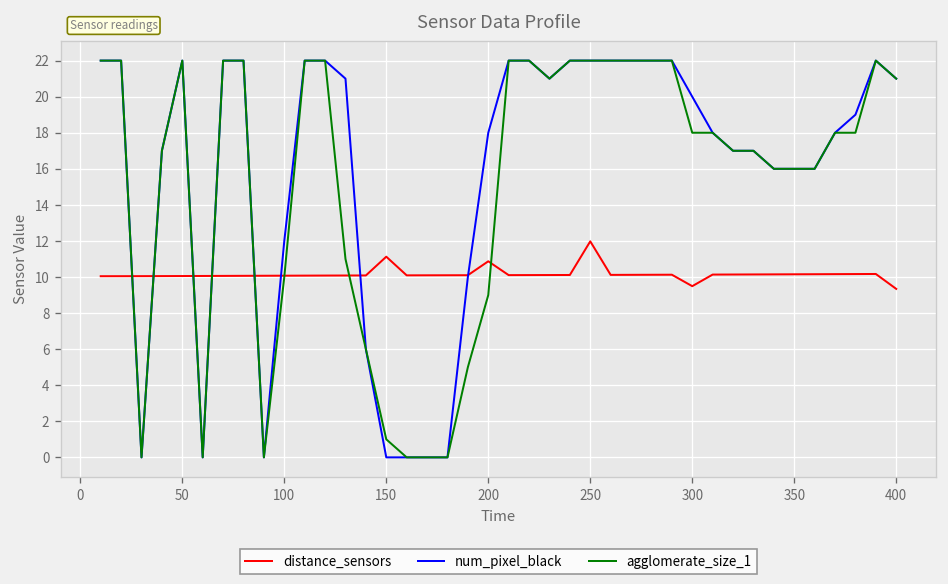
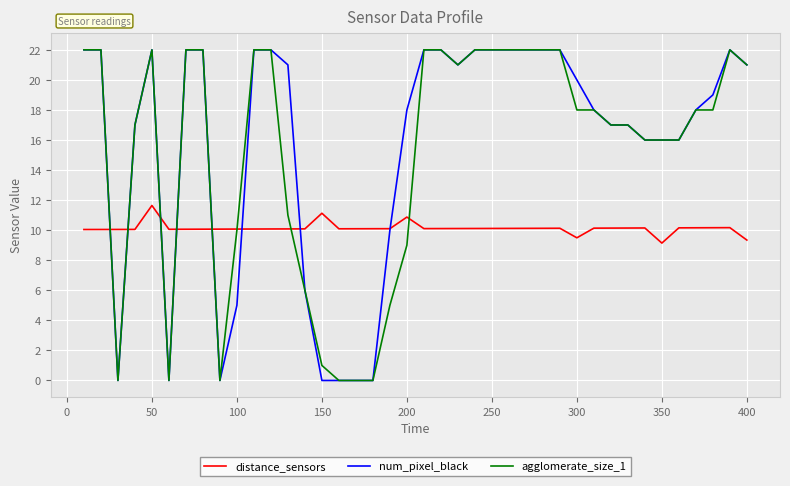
  {
    "distance_sensors": {
-     "50": 10.1,
+     "50": 11.6,
      "150": 11.1,
      "200": 10.9,
-     "250": 12.0,
+     "250": 10.1,
      "300": 9.5,
-     "350": 10.2,
+     "350": 9.1,
      "400": 9.3
    },
    "num_pixel_black": {
-     "100": 12,
+     "100": 5,
      "150": 0,
      "200": 18,
      "300": 20
    },
    "agglomerate_size_1": {
      "150": 1.0,
      "200": 9.0,
      "300": 18.0
    }
  }
